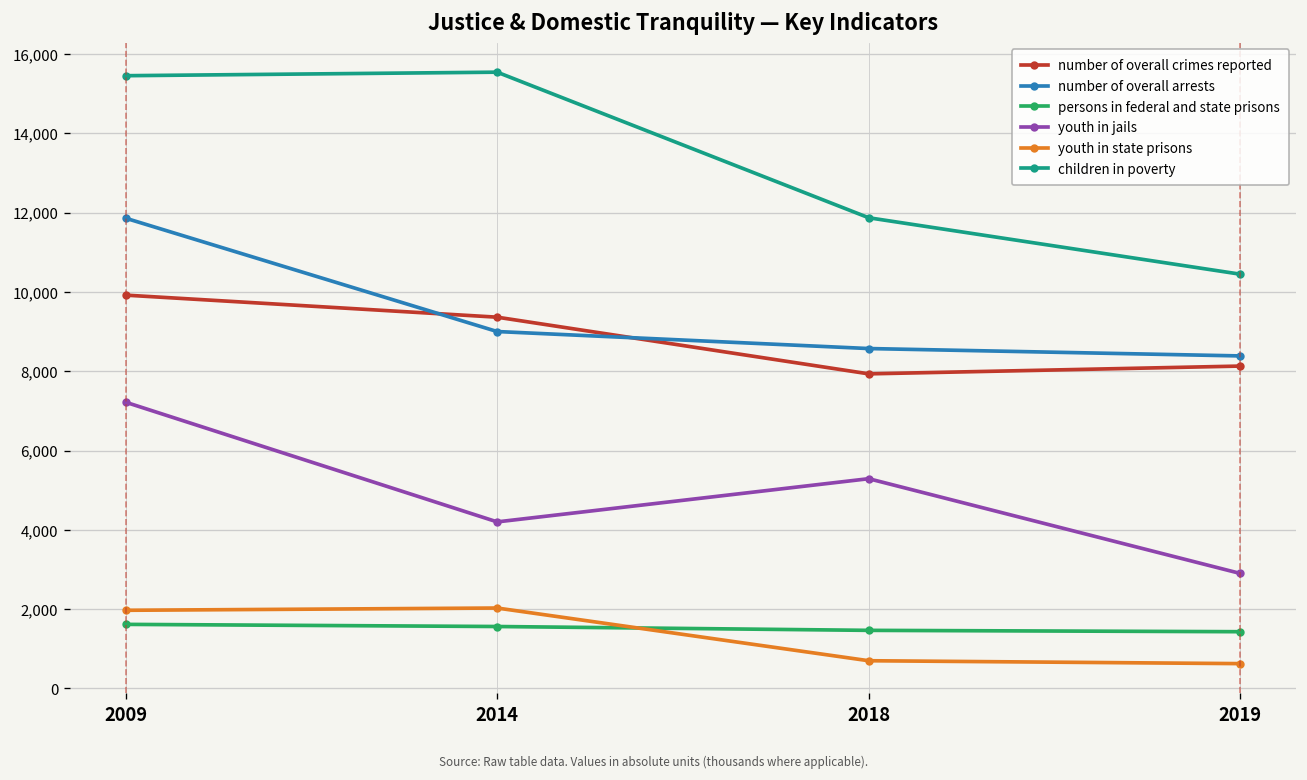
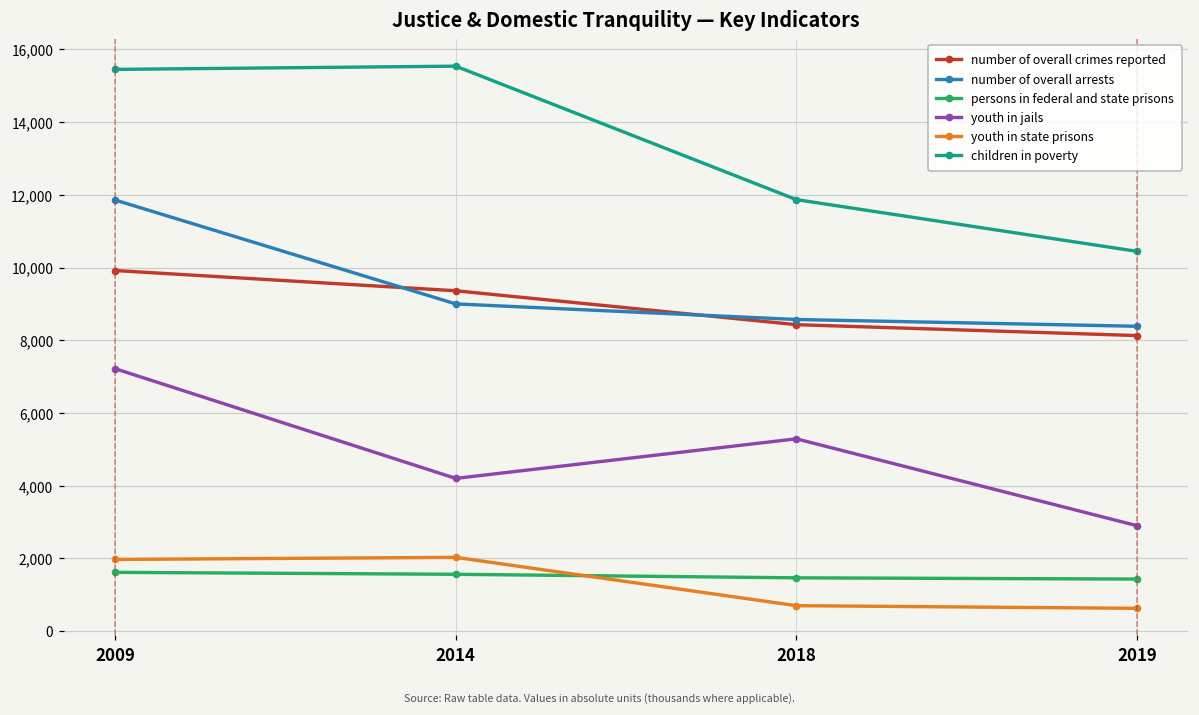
  {
    "number of overall crimes reported": {
      "2009": "9,900",
      "2014": "9,400",
-     "2018": "7,900",
+     "2018": "8,400",
      "2019": "8,100"
    },
    "number of overall arrests": {
      "2009": "11,900",
      "2014": "9,000",
      "2018": "8,600",
      "2019": "8,400"
    },
    "youth in jails": {
      "2009": "7,200",
      "2014": "4,200",
      "2018": "5,300",
      "2019": "2,900"
    },
    "youth in state prisons": {
      "2009": "2,000",
      "2014": "2,000",
      "2018": "700",
      "2019": "600"
    }
  }
